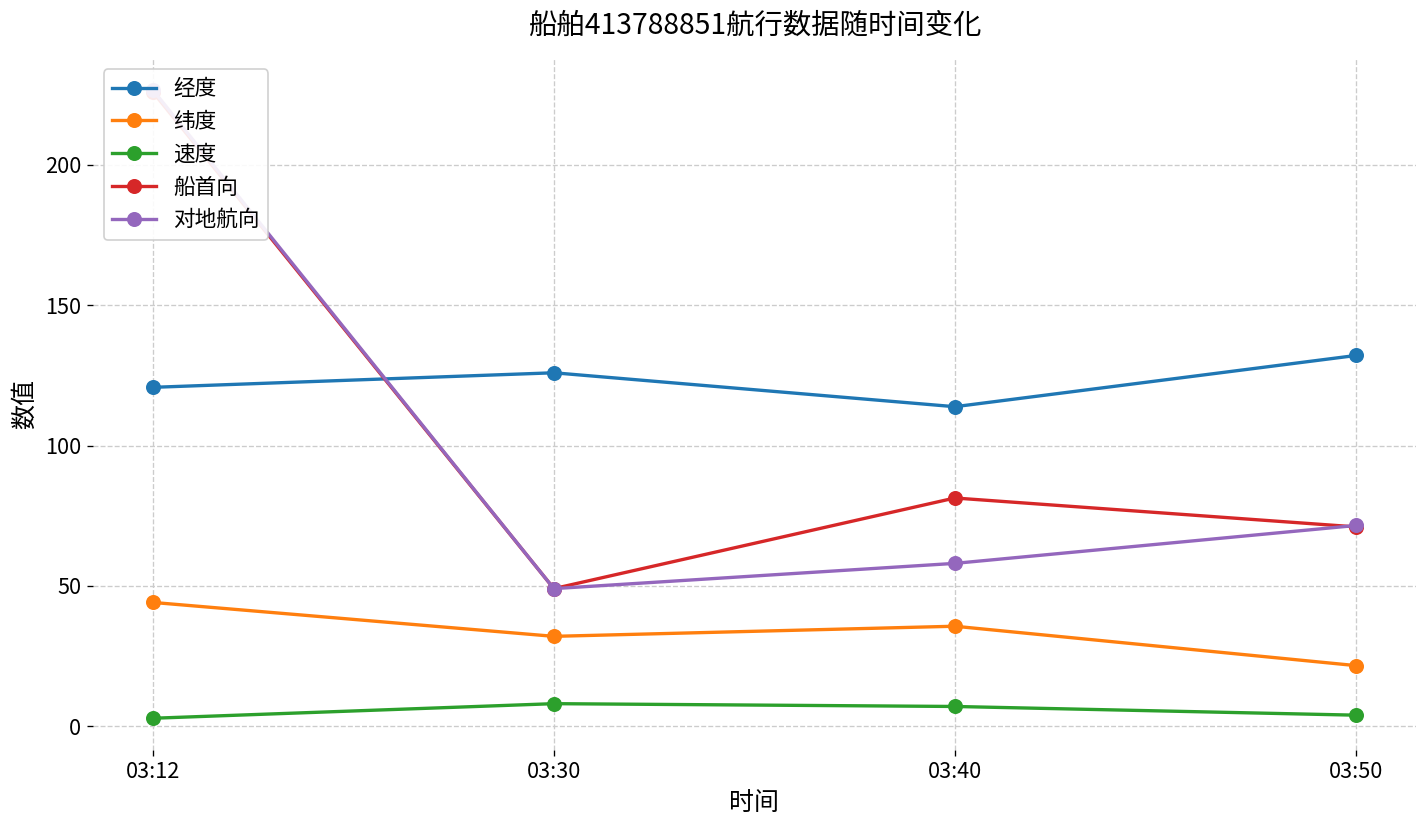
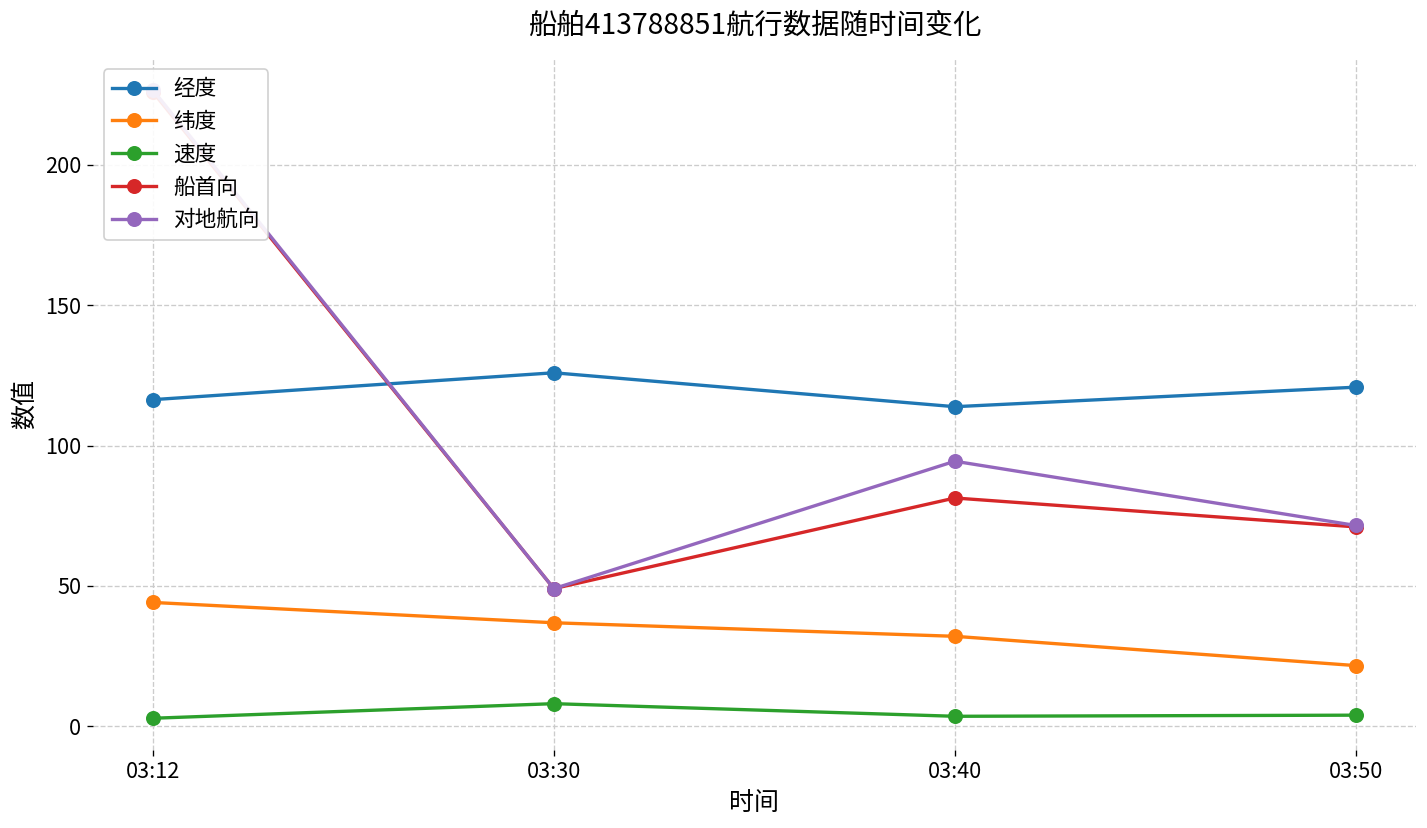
  {
    "经度": {
-     "03:12": 121,
+     "03:12": 116,
      "03:30": 126,
      "03:40": 114,
-     "03:50": 132
+     "03:50": 121
    },
    "纬度": {
      "03:12": 44,
-     "03:30": 32,
-     "03:40": 36,
+     "03:30": 37,
+     "03:40": 32,
      "03:50": 22
    },
    "速度": {
      "03:12": 3,
      "03:30": 8,
-     "03:40": 7,
+     "03:40": 4,
      "03:50": 4
    },
    "船首向": {
      "03:40": 81
    },
    "对地航向": {
-     "03:40": 58
+     "03:40": 94
    }
  }
